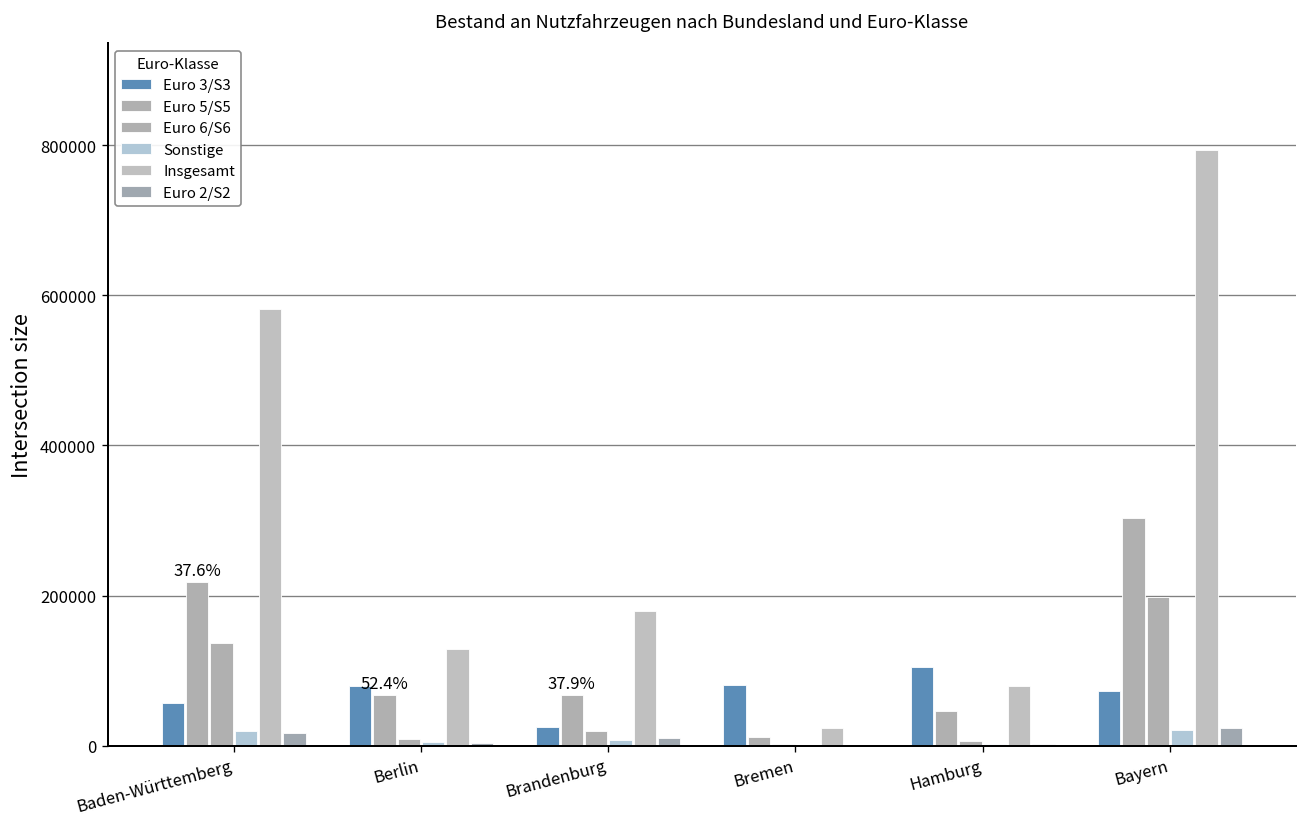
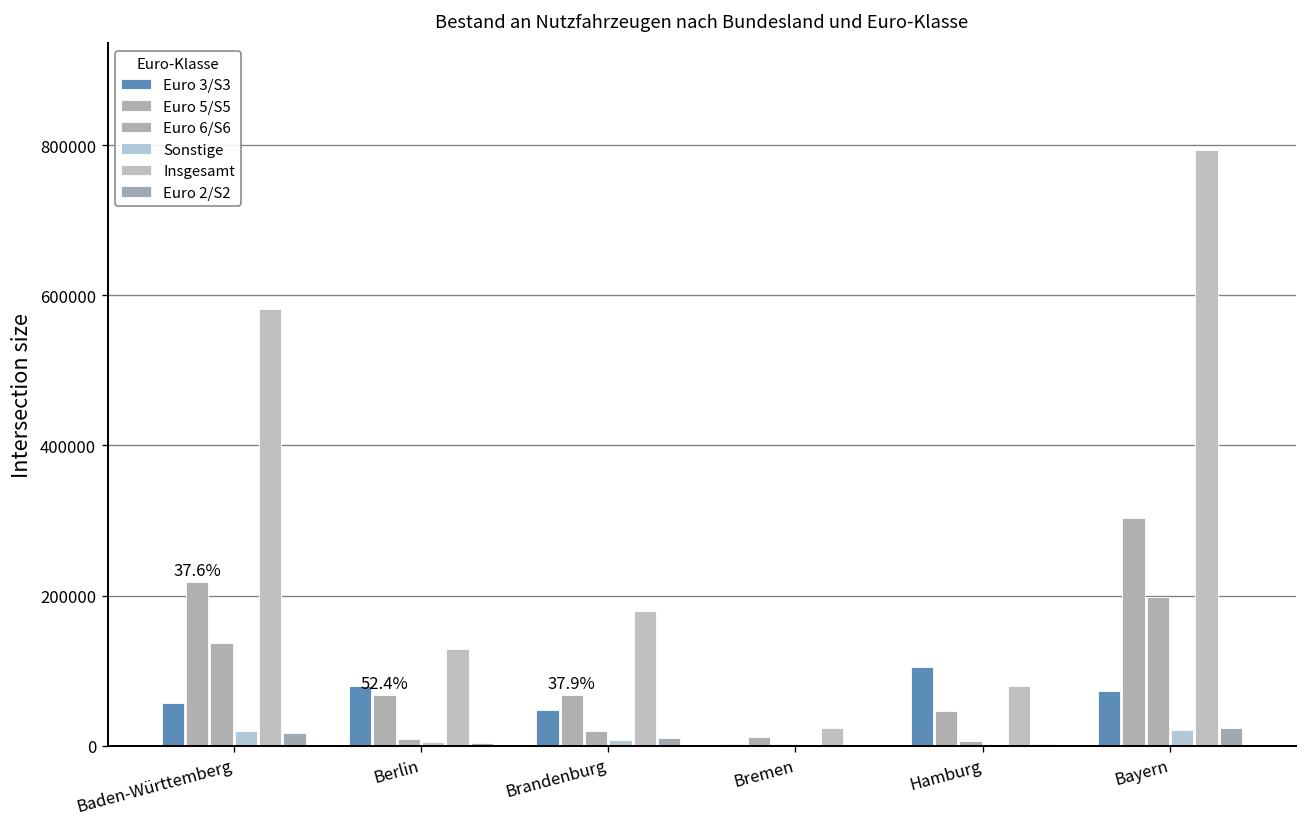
  {
    "Euro 3/S3": {
      "Baden-Württemberg": 60000,
-     "Brandenburg": 20000,
-     "Bremen": 80000,
+     "Brandenburg": 50000,
+     "Bremen": 0,
      "Hamburg": 100000,
      "Bayern": 70000
    }
  }
